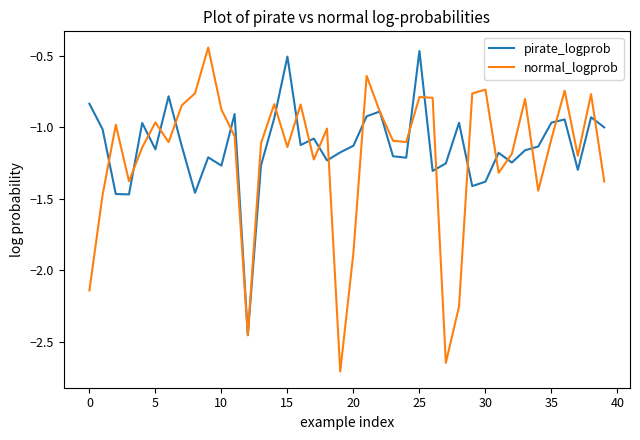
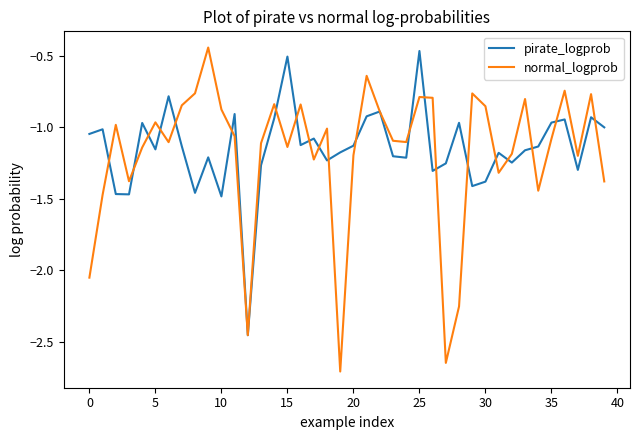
  {
    "pirate_logprob": {
-     "0": -0.84,
+     "0": -1.05,
      "5": -1.16,
-     "10": -1.27,
+     "10": -1.48,
      "15": -0.51,
      "20": -1.13,
      "25": -0.47,
      "30": -1.38,
      "35": -0.97
    },
    "normal_logprob": {
-     "0": -2.14,
+     "0": -2.05,
      "5": -0.97,
      "10": -0.88,
      "15": -1.14,
-     "20": -1.88,
+     "20": -1.20,
      "25": -0.79,
-     "30": -0.74,
+     "30": -0.85,
      "35": -1.08
    }
  }
